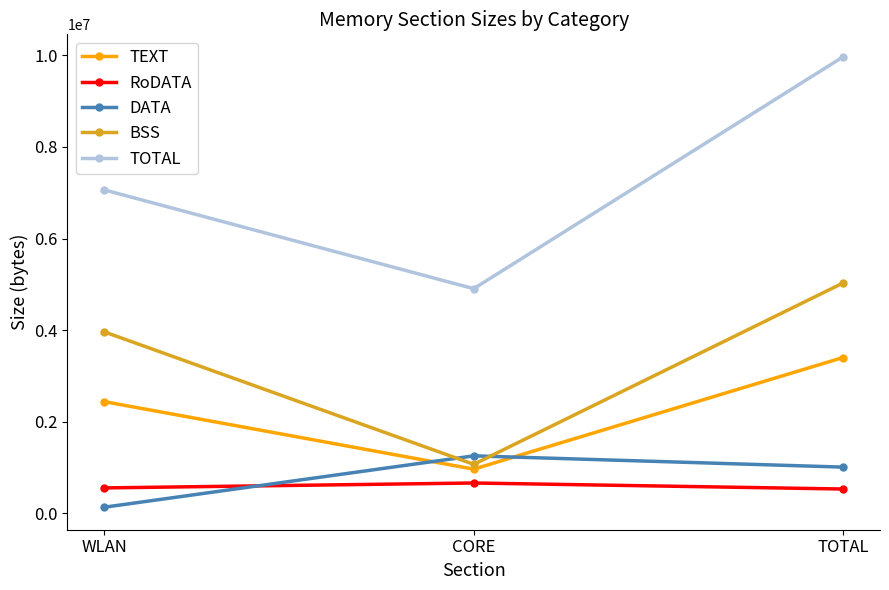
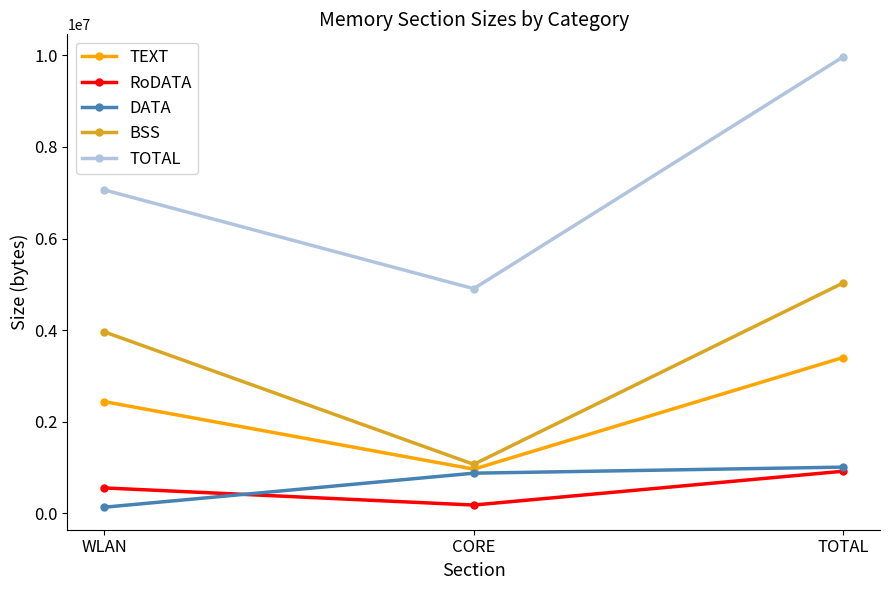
  {
    "RoDATA": {
      "WLAN": 600000,
-     "CORE": 700000,
-     "TOTAL": 500000
+     "CORE": 200000,
+     "TOTAL": 900000
    },
    "DATA": {
      "WLAN": 100000,
-     "CORE": 1300000,
+     "CORE": 900000,
      "TOTAL": 1000000
    },
    "TOTAL": {
      "WLAN": 7100000,
      "CORE": 4900000,
      "TOTAL": 10000000
    }
  }
